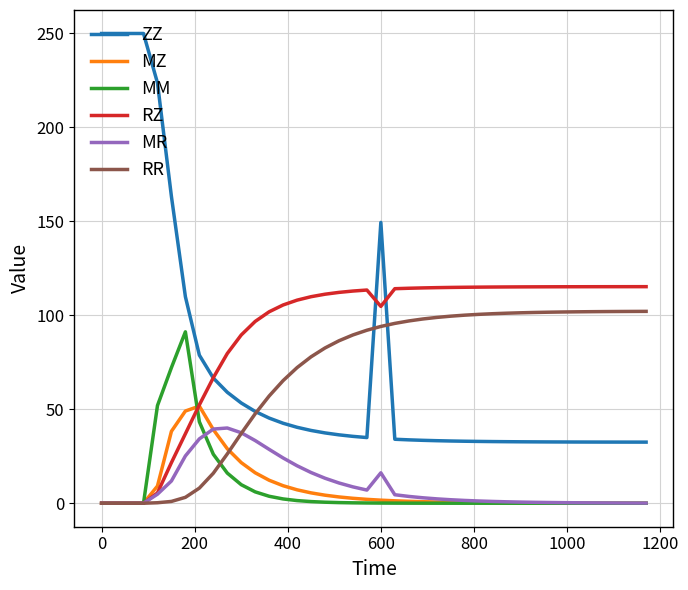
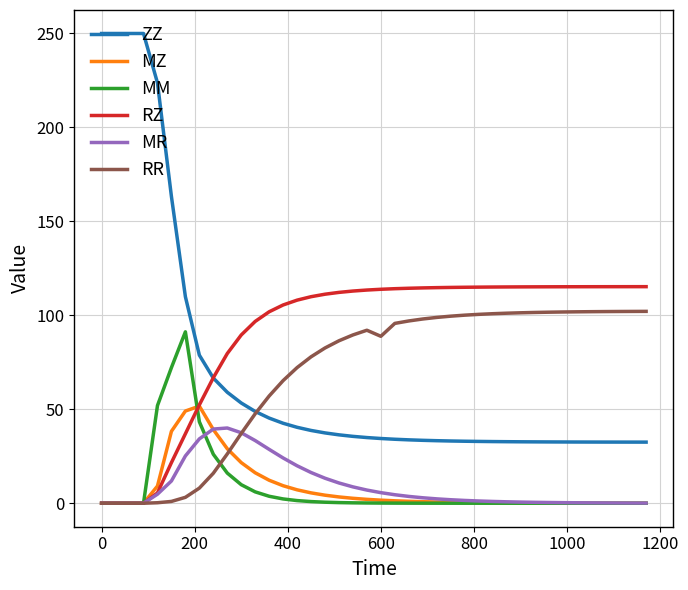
  {
    "ZZ": {
      "0": 250,
-     "600": 149
+     "600": 34
    },
    "MZ": {
      "600": 2
    },
    "MM": {
      "600": 0
    },
    "RZ": {
-     "600": 105
+     "600": 114
    },
    "MR": {
-     "600": 16
+     "600": 6
    },
    "RR": {
-     "600": 94
+     "600": 89
    }
  }
